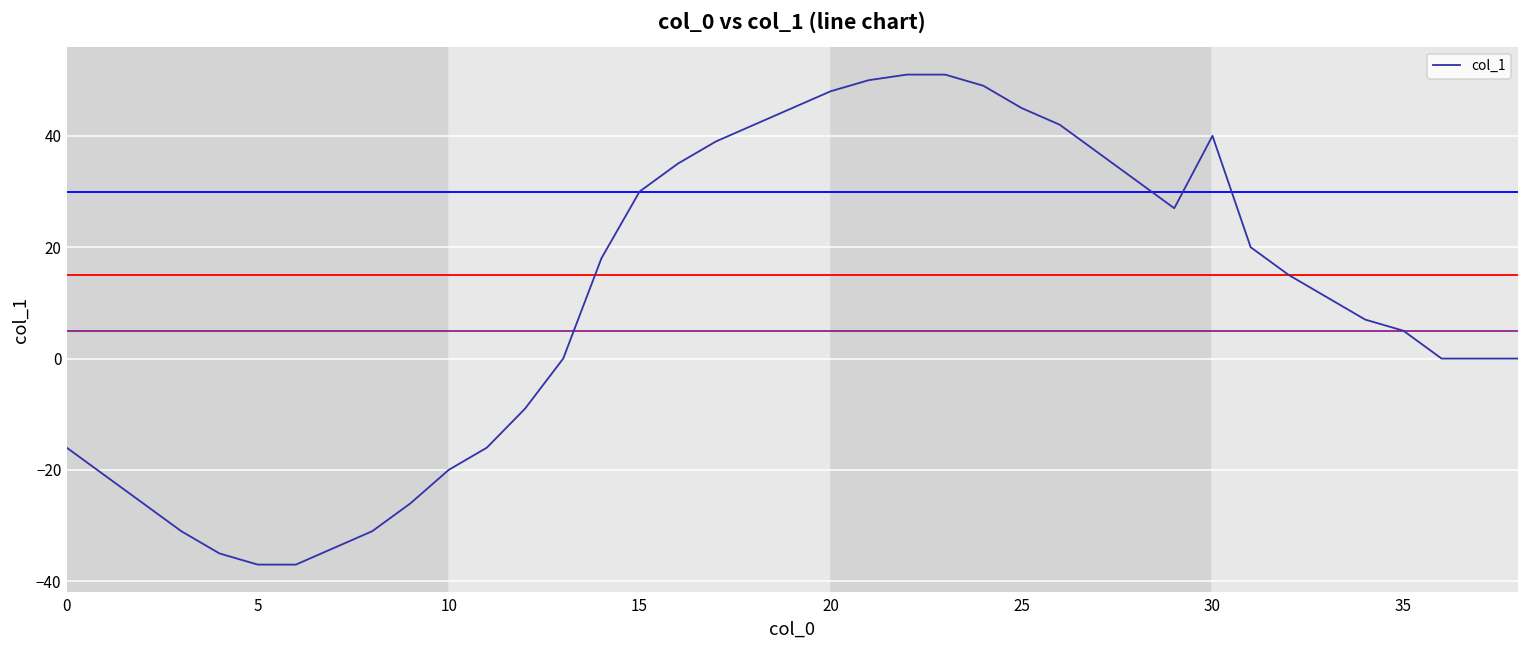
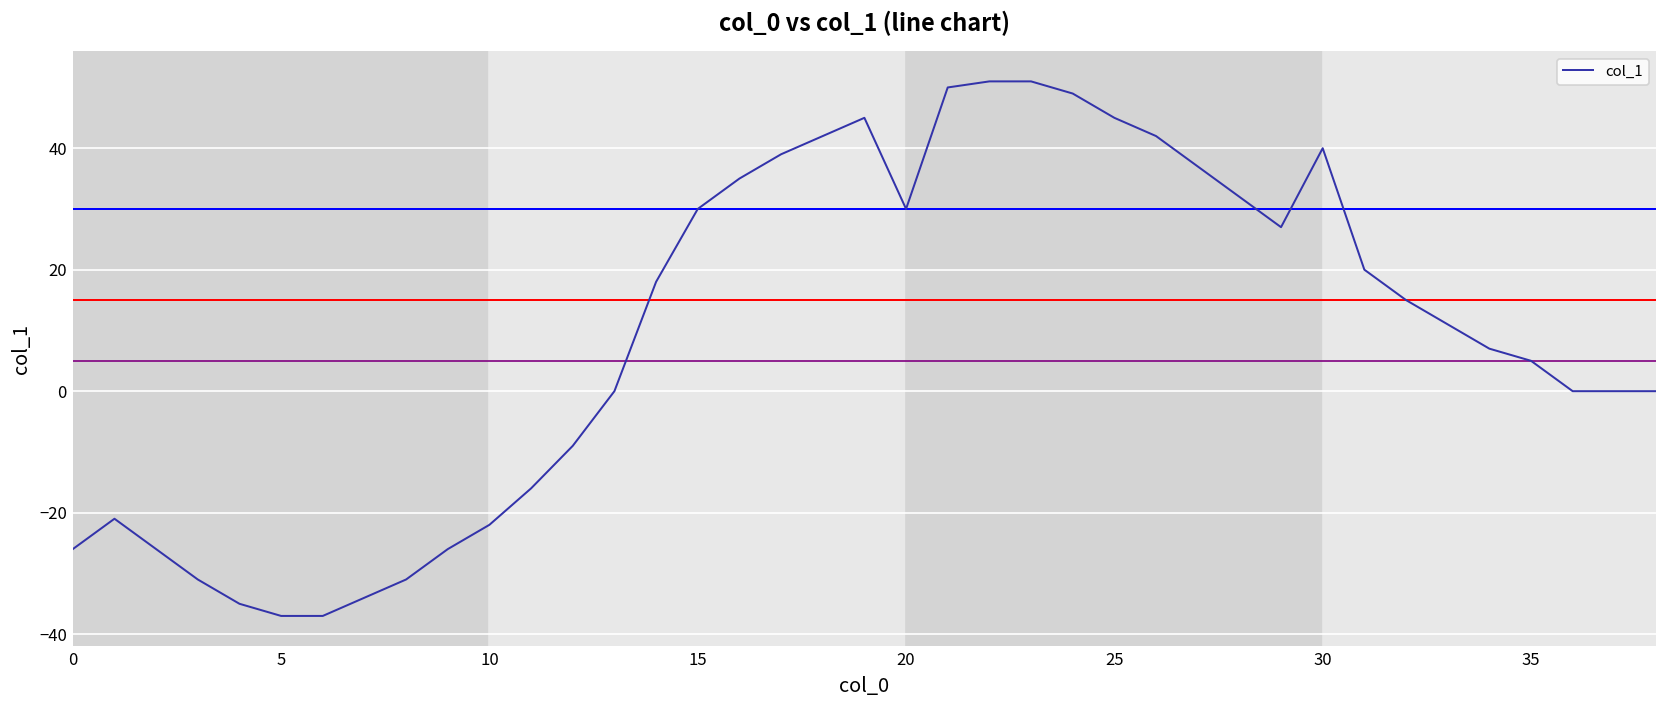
  {
-   "0": -16,
+   "0": -26,
    "5": -37,
-   "10": -20,
+   "10": -22,
    "15": 30,
-   "20": 48,
+   "20": 30,
    "25": 45,
    "30": 40,
    "35": 5
  }
